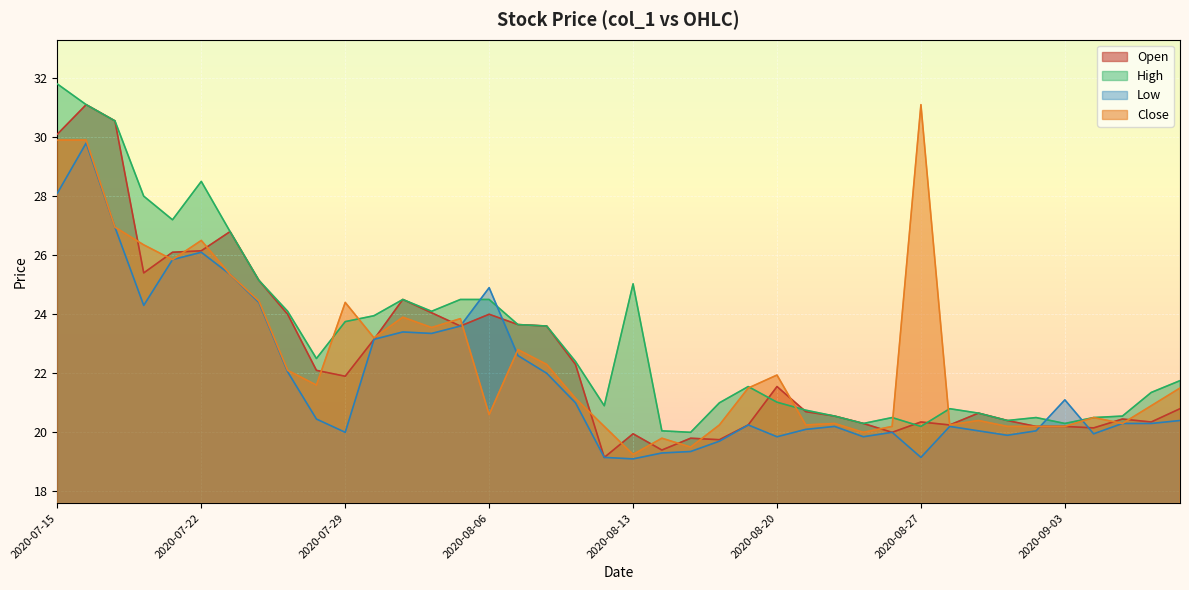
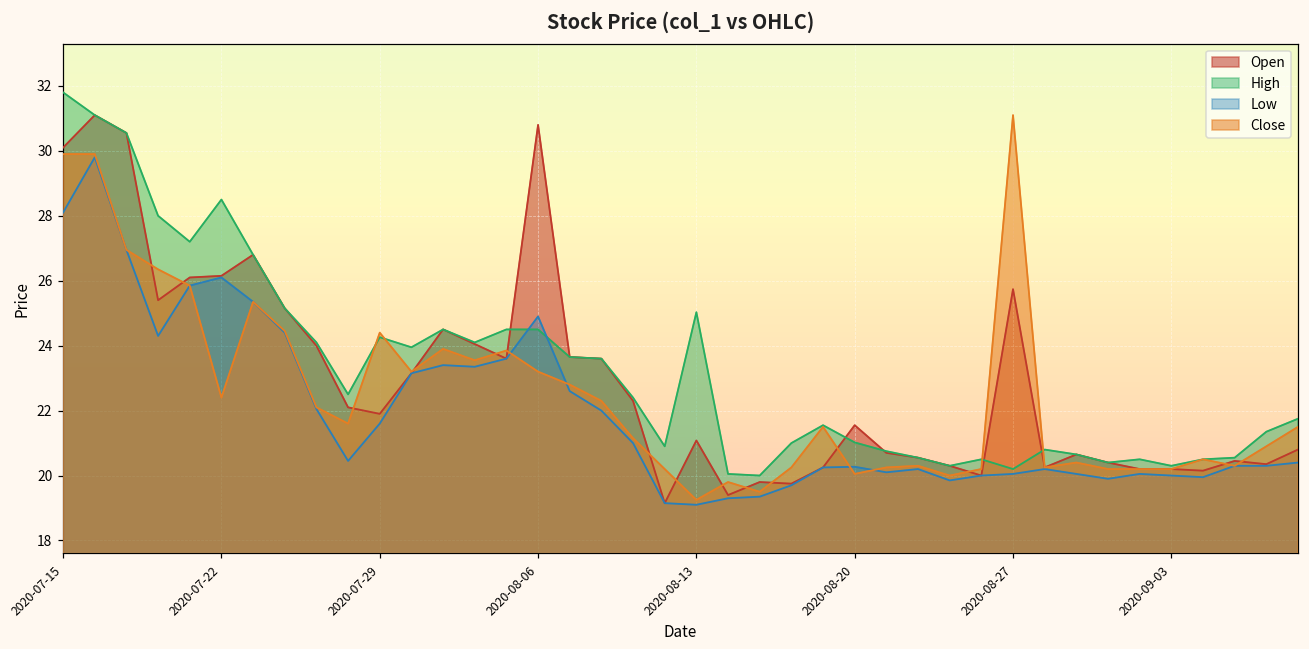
  {
    "Open": {
      "2020-07-15": 30.1,
      "2020-07-29": 21.9,
-     "2020-08-06": 24.0,
-     "2020-08-13": 20.0,
+     "2020-08-06": 30.8,
+     "2020-08-13": 21.1,
      "2020-08-20": 21.6,
-     "2020-08-27": 20.4
+     "2020-08-27": 25.7
    },
    "High": {
      "2020-07-15": 31.8,
      "2020-07-22": 28.5,
-     "2020-07-29": 23.8,
+     "2020-07-29": 24.3,
      "2020-08-06": 24.5,
      "2020-08-13": 25.0,
      "2020-08-20": 21.0,
      "2020-08-27": 20.2,
      "2020-09-03": 20.3
    },
    "Low": {
      "2020-07-15": 28.1,
-     "2020-07-29": 20.0,
+     "2020-07-29": 21.6,
      "2020-08-06": 24.9,
      "2020-08-13": 19.1,
-     "2020-08-20": 19.9,
-     "2020-08-27": 19.2,
-     "2020-09-03": 21.1
+     "2020-08-20": 20.3,
+     "2020-08-27": 20.1,
+     "2020-09-03": 20.0
    },
    "Close": {
      "2020-07-15": 29.9,
-     "2020-07-22": 26.5,
+     "2020-07-22": 22.4,
      "2020-07-29": 24.4,
-     "2020-08-06": 20.6,
+     "2020-08-06": 23.2,
      "2020-08-13": 19.3,
-     "2020-08-20": 21.9,
+     "2020-08-20": 20.1,
      "2020-08-27": 31.1
    }
  }
